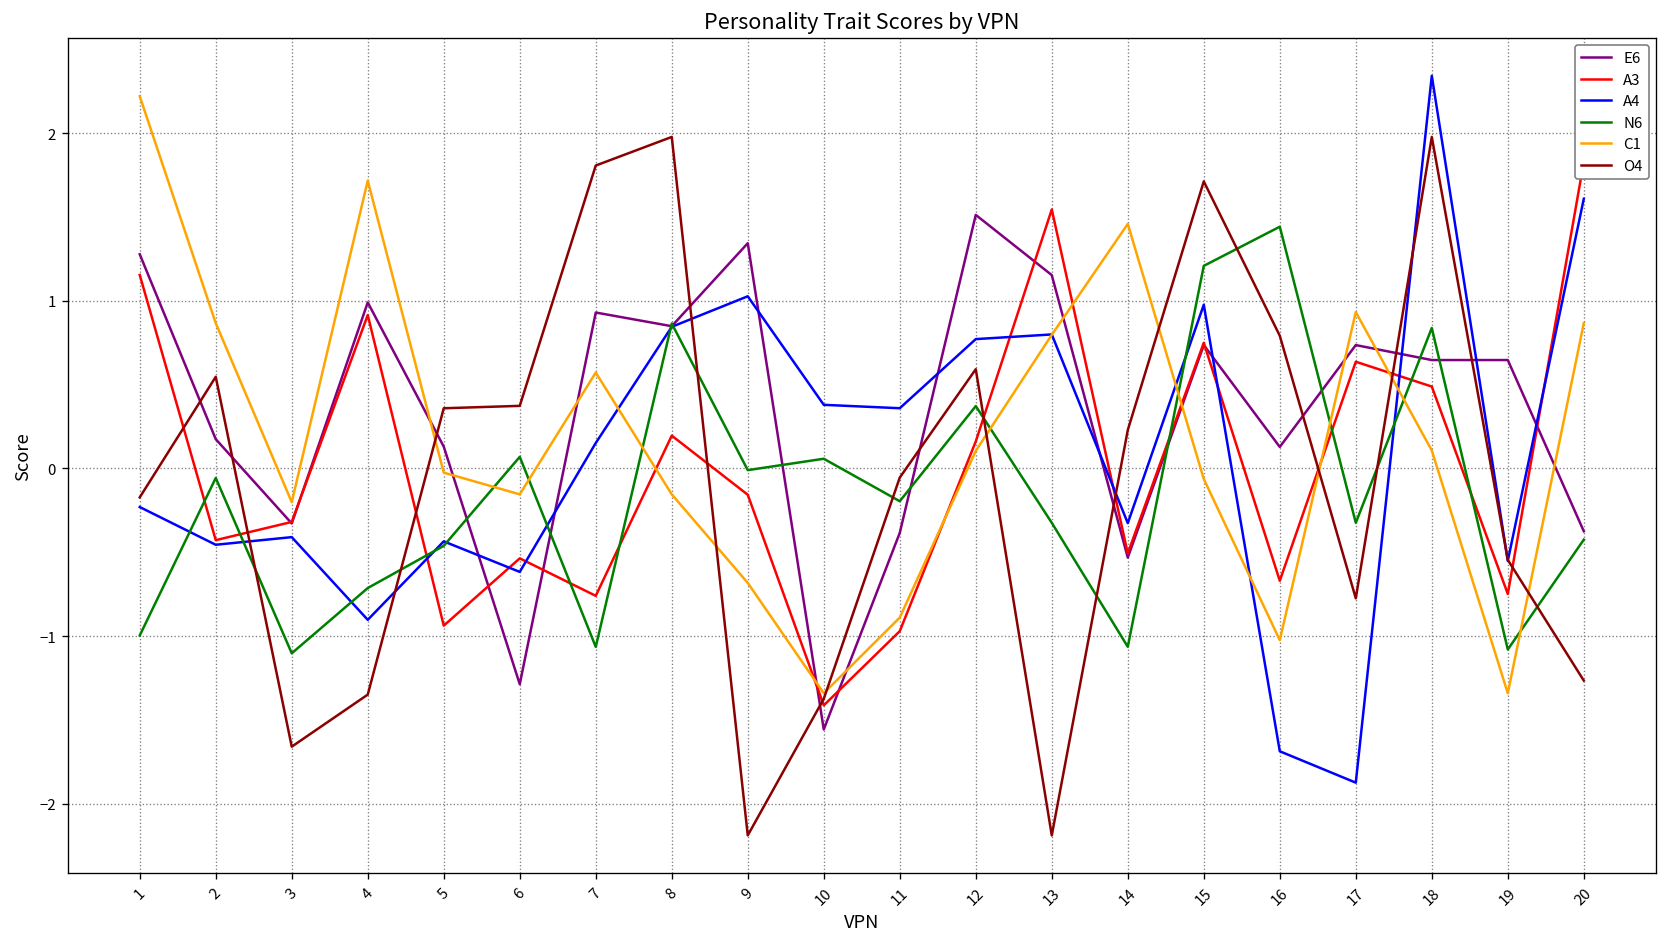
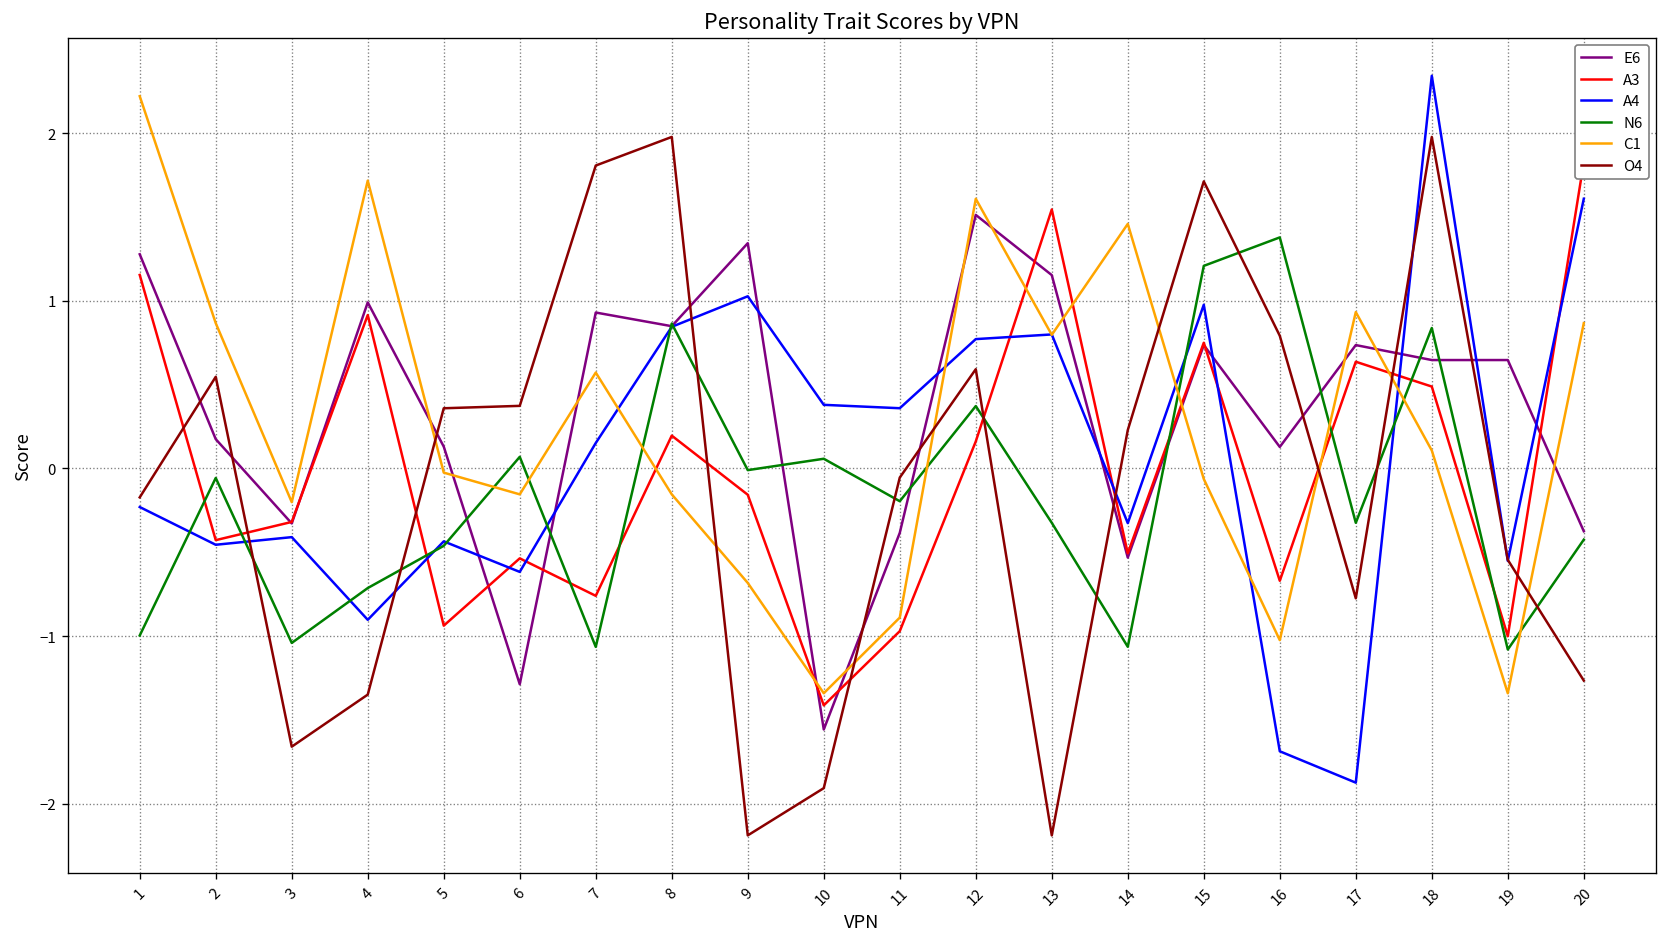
  {
    "E6": {
      "1": 1.28,
      "2": 0.17,
      "4": 0.99,
      "5": 0.13,
      "6": -1.29,
      "7": 0.93,
      "9": 1.34,
      "10": -1.56,
      "11": -0.38,
      "12": 1.51,
      "13": 1.15,
      "14": -0.53,
      "16": 0.13,
      "17": 0.74,
      "18": 0.65,
      "19": 0.65,
      "20": -0.37
    },
    "A3": {
      "1": 1.15,
      "2": -0.43,
      "4": 0.91,
      "5": -0.94,
      "6": -0.54,
      "7": -0.76,
      "8": 0.20,
      "9": -0.16,
      "10": -1.41,
      "11": -0.97,
      "12": 0.16,
      "13": 1.54,
      "14": -0.51,
      "16": -0.67,
      "17": 0.64,
      "18": 0.49,
-     "19": -0.75
+     "19": -1.00
    },
    "A4": {
      "1": -0.23,
      "2": -0.45,
      "3": -0.41,
      "4": -0.90,
      "5": -0.43,
      "6": -0.62,
      "7": 0.15,
      "9": 1.03,
      "10": 0.38,
      "11": 0.36,
      "12": 0.77,
      "14": -0.33,
      "15": 0.98,
      "16": -1.69,
      "17": -1.87,
      "18": 2.34,
      "20": 1.61
    },
    "N6": {
      "1": -1.00,
      "2": -0.06,
-     "3": -1.10,
+     "3": -1.04,
      "4": -0.71,
      "5": -0.46,
      "6": 0.07,
      "7": -1.06,
      "9": -0.01,
      "10": 0.06,
      "11": -0.20,
      "12": 0.37,
      "13": -0.32,
      "14": -1.06,
      "15": 1.21,
-     "16": 1.44,
+     "16": 1.38,
      "17": -0.32,
      "18": 0.84,
      "19": -1.08,
      "20": -0.42
    },
    "C1": {
      "1": 2.22,
      "2": 0.87,
      "3": -0.20,
      "4": 1.72,
      "5": -0.02,
      "6": -0.15,
      "7": 0.57,
      "8": -0.15,
      "9": -0.68,
      "10": -1.34,
      "11": -0.89,
-     "12": 0.10,
+     "12": 1.61,
      "14": 1.46,
      "15": -0.06,
      "16": -1.02,
      "17": 0.93,
      "18": 0.11,
      "19": -1.34,
      "20": 0.87
    },
    "O4": {
      "1": -0.17,
      "2": 0.55,
      "3": -1.66,
      "4": -1.35,
      "5": 0.36,
      "6": 0.37,
      "7": 1.81,
      "8": 1.98,
      "9": -2.19,
-     "10": -1.37,
+     "10": -1.91,
      "11": -0.05,
      "12": 0.59,
      "13": -2.19,
      "14": 0.23,
      "15": 1.71,
      "16": 0.79,
      "17": -0.77,
      "18": 1.98,
      "20": -1.26
    }
  }
